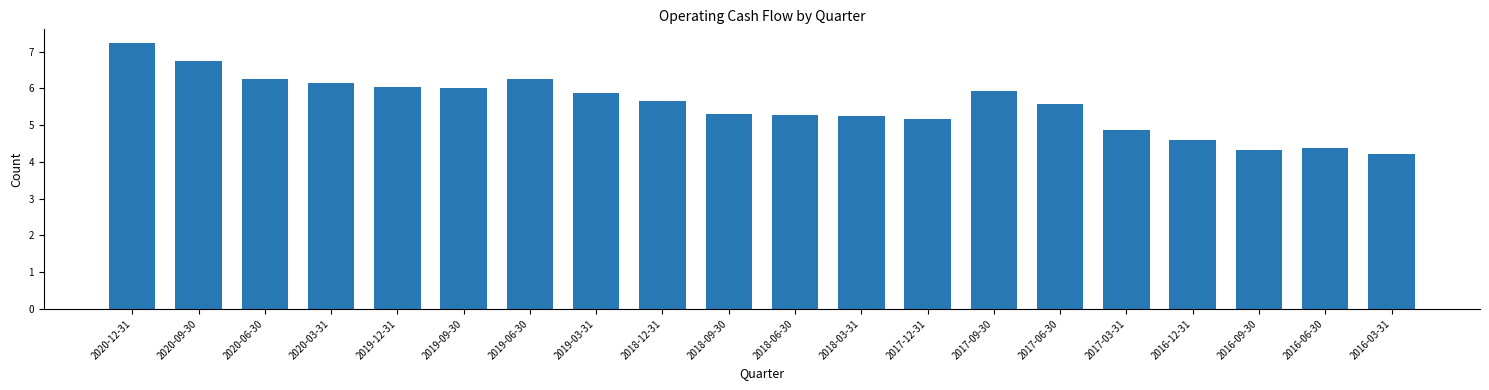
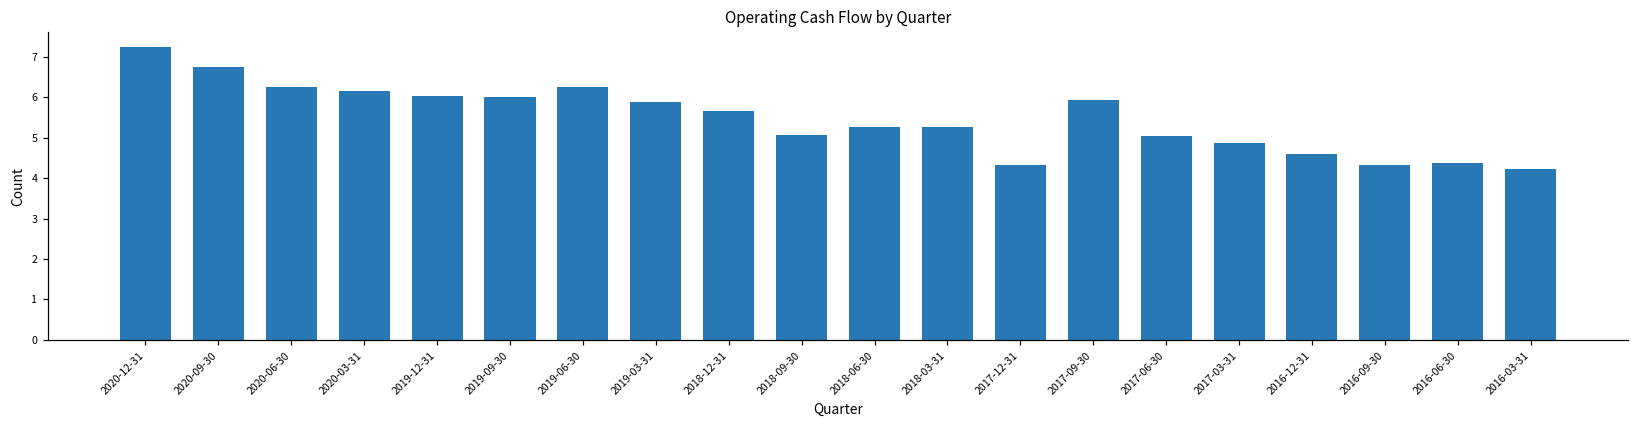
  {
    "2020-12-31": 7.2,
    "2020-09-30": 6.8,
    "2020-06-30": 6.3,
    "2020-03-31": 6.2,
    "2019-12-31": 6.0,
    "2019-09-30": 6.0,
    "2019-06-30": 6.3,
    "2019-03-31": 5.9,
    "2018-12-31": 5.7,
-   "2018-09-30": 5.3,
+   "2018-09-30": 5.1,
    "2018-06-30": 5.3,
    "2018-03-31": 5.3,
-   "2017-12-31": 5.2,
+   "2017-12-31": 4.3,
    "2017-09-30": 5.9,
-   "2017-06-30": 5.6,
+   "2017-06-30": 5.0,
    "2017-03-31": 4.9,
    "2016-12-31": 4.6,
    "2016-09-30": 4.3,
    "2016-06-30": 4.4,
    "2016-03-31": 4.2
  }
